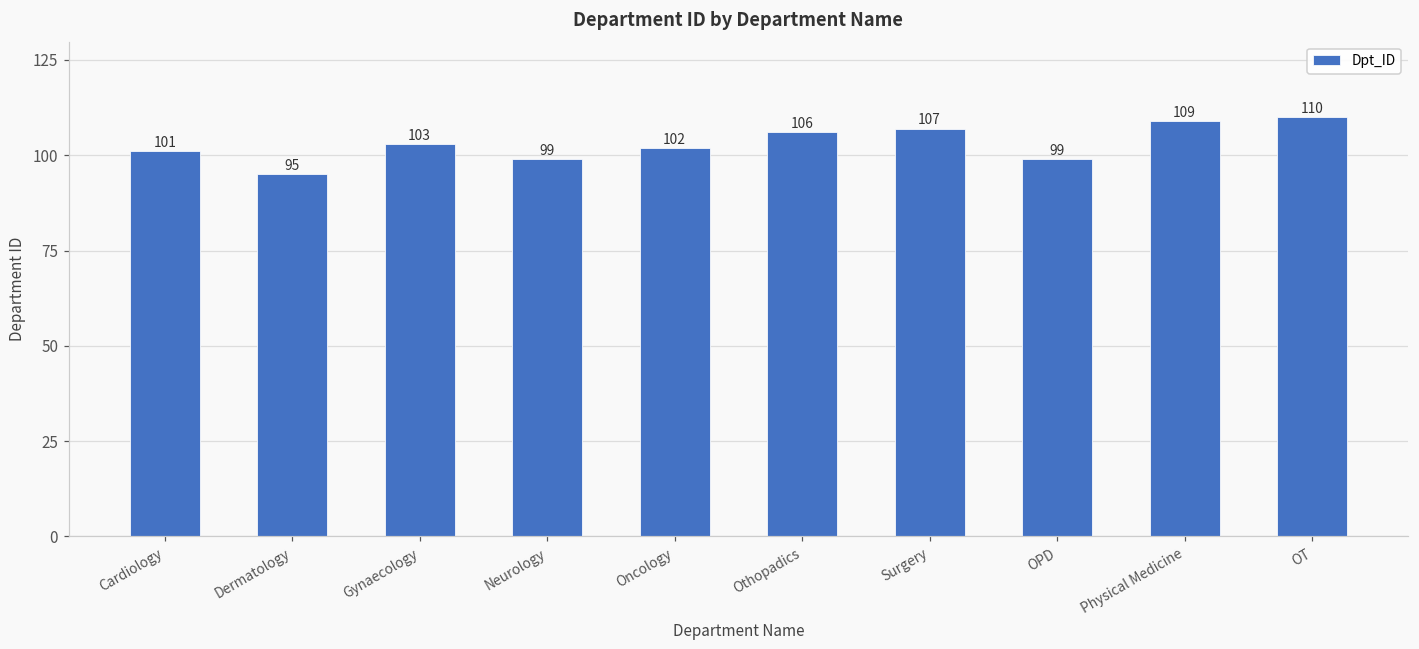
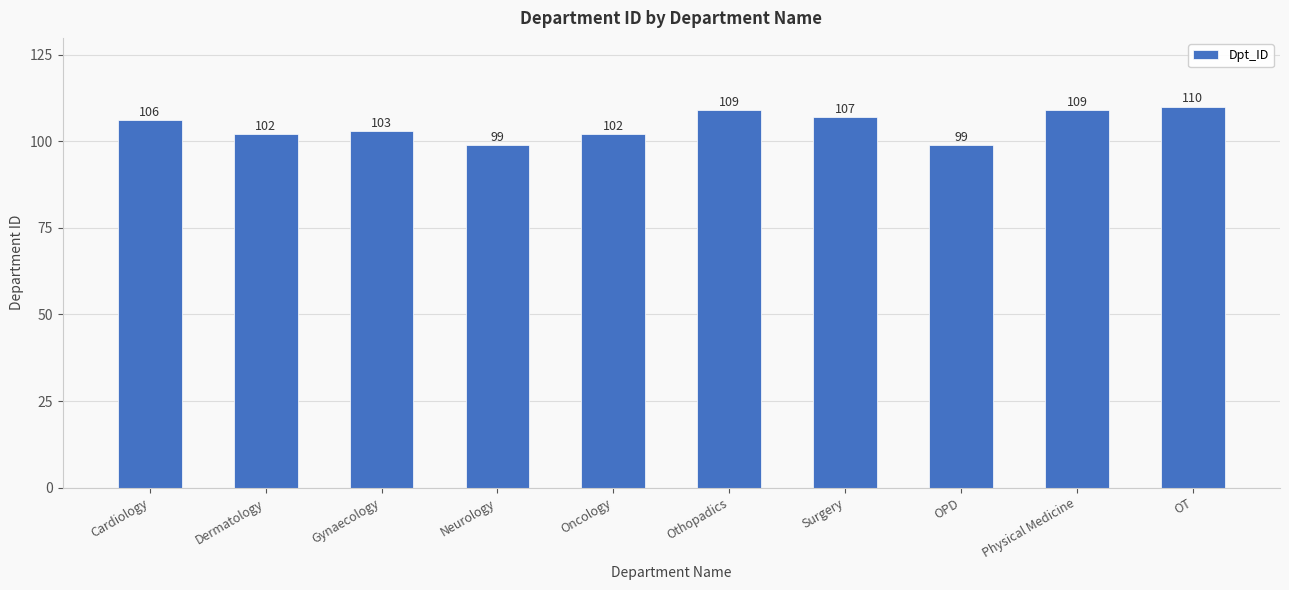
  {
-   "Cardiology": 101,
-   "Dermatology": 95,
+   "Cardiology": 106,
+   "Dermatology": 102,
    "Gynaecology": 103,
    "Neurology": 99,
    "Oncology": 102,
-   "Othopadics": 106,
+   "Othopadics": 109,
    "Surgery": 107,
    "OPD": 99,
    "Physical Medicine": 109,
    "OT": 110
  }
